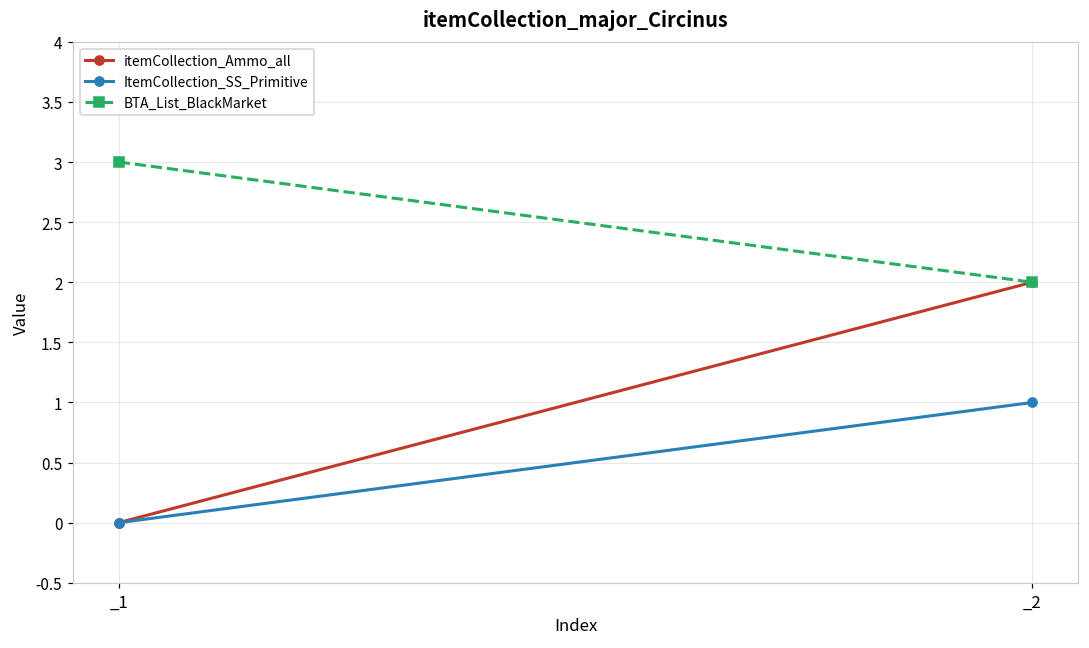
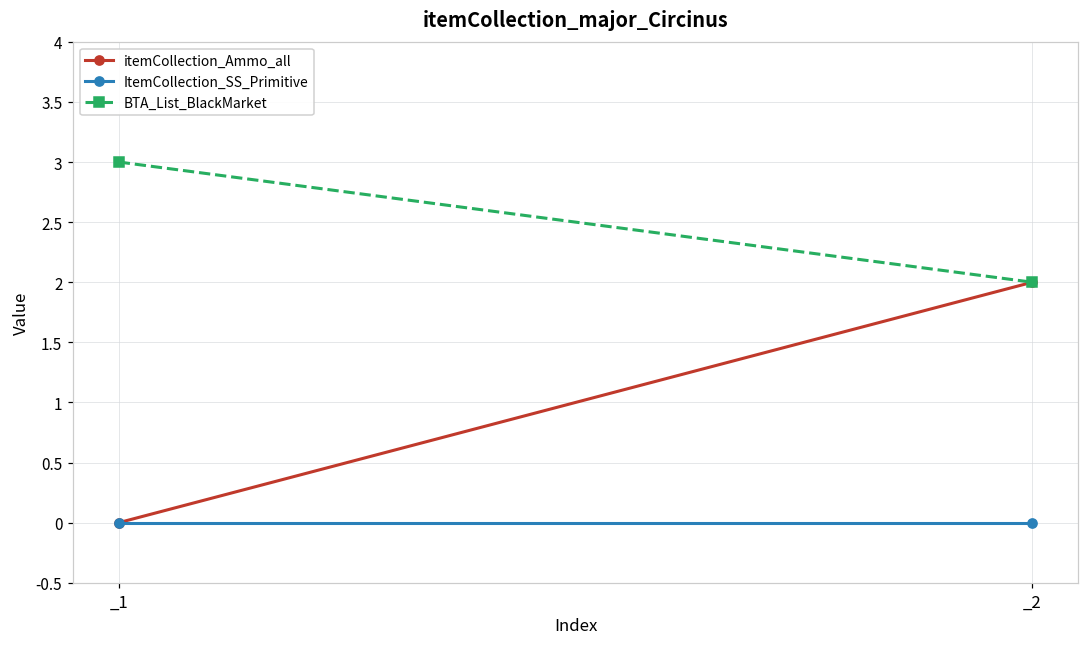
  {
    "ItemCollection_SS_Primitive": {
-     "_2": 1
+     "_2": 0
    },
    "BTA_List_BlackMarket": {
      "_1": 3
    }
  }
